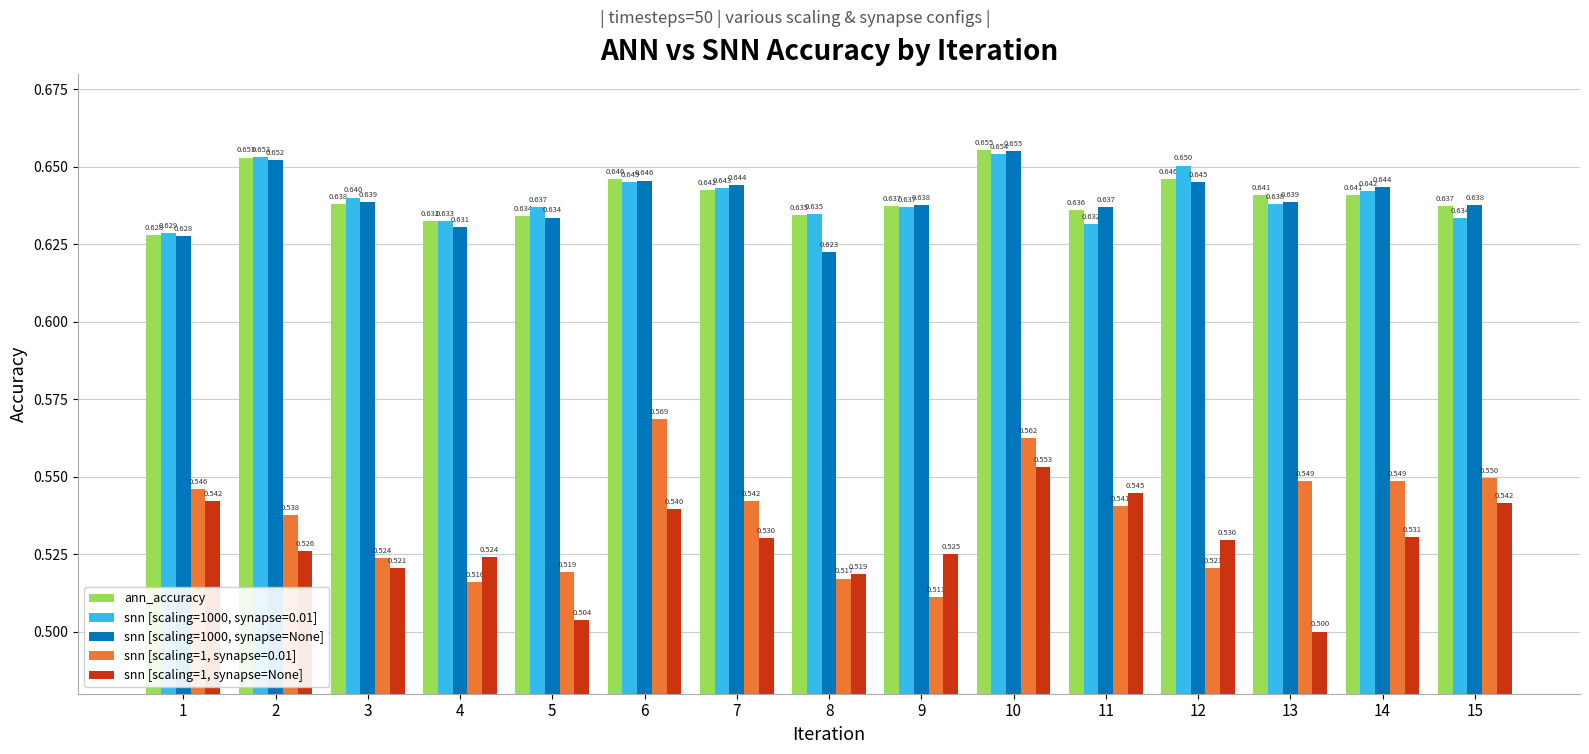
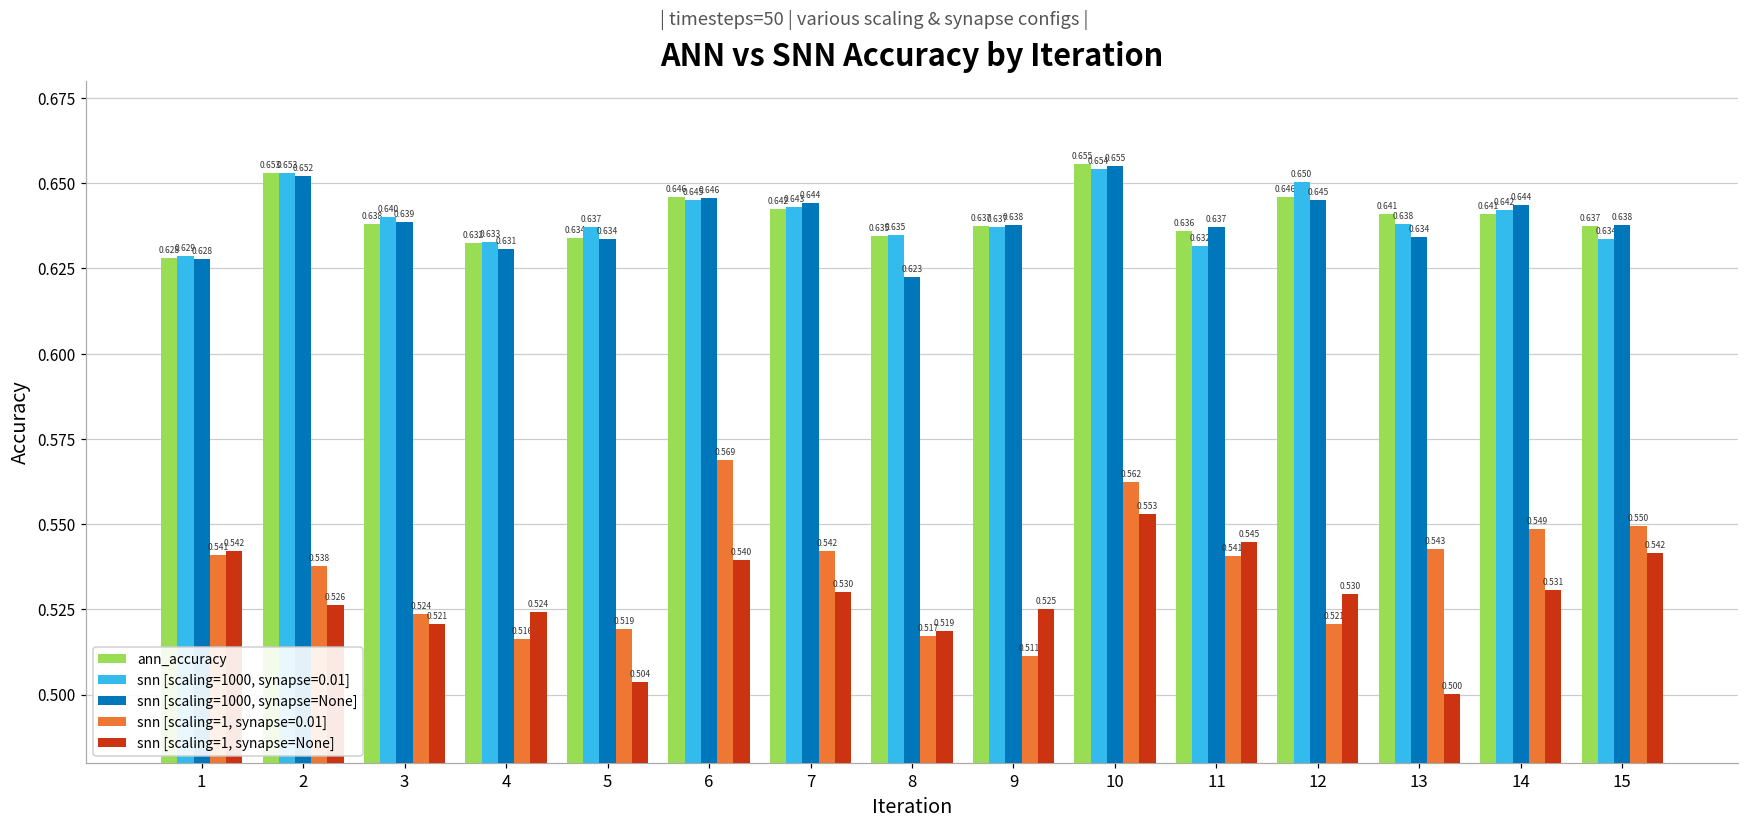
  {
    "ann_accuracy": {
      "3": 0.638,
      "5": 0.634,
      "10": 0.655,
      "11": 0.636,
      "12": 0.646,
      "13": 0.641,
      "14": 0.641,
      "15": 0.637
    },
    "snn [scaling=1000, synapse=0.01]": {
      "3": 0.640,
      "5": 0.637,
      "10": 0.654,
      "11": 0.632,
      "12": 0.650,
      "13": 0.638,
      "14": 0.642,
      "15": 0.634
    },
    "snn [scaling=1000, synapse=None]": {
      "1": 0.628,
      "2": 0.652,
      "3": 0.639,
      "4": 0.631,
      "5": 0.634,
      "7": 0.644,
      "8": 0.623,
      "10": 0.655,
      "11": 0.637,
      "12": 0.645,
-     "13": 0.639,
+     "13": 0.634,
      "14": 0.644,
      "15": 0.638
    },
    "snn [scaling=1, synapse=0.01]": {
-     "1": 0.546,
+     "1": 0.541,
      "2": 0.538,
      "3": 0.524,
      "4": 0.516,
      "5": 0.519,
      "6": 0.569,
      "7": 0.542,
      "8": 0.517,
      "9": 0.511,
      "10": 0.562,
      "11": 0.541,
      "12": 0.521,
-     "13": 0.549,
+     "13": 0.543,
      "14": 0.549,
      "15": 0.550
    },
    "snn [scaling=1, synapse=None]": {
      "1": 0.542,
      "2": 0.526,
      "3": 0.521,
      "4": 0.524,
      "5": 0.504,
      "6": 0.540,
      "7": 0.530,
      "8": 0.519,
      "9": 0.525,
      "10": 0.553,
      "11": 0.545,
      "12": 0.530,
      "13": 0.500,
      "14": 0.531,
      "15": 0.542
    }
  }
